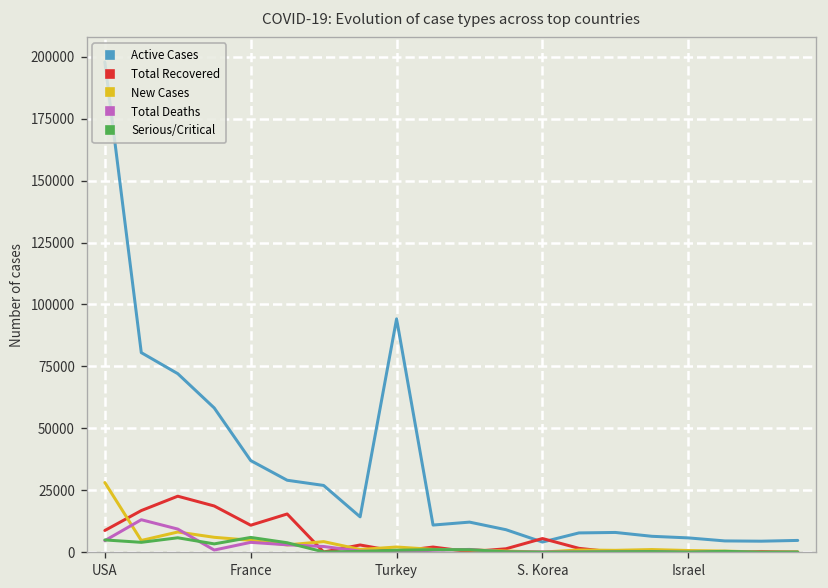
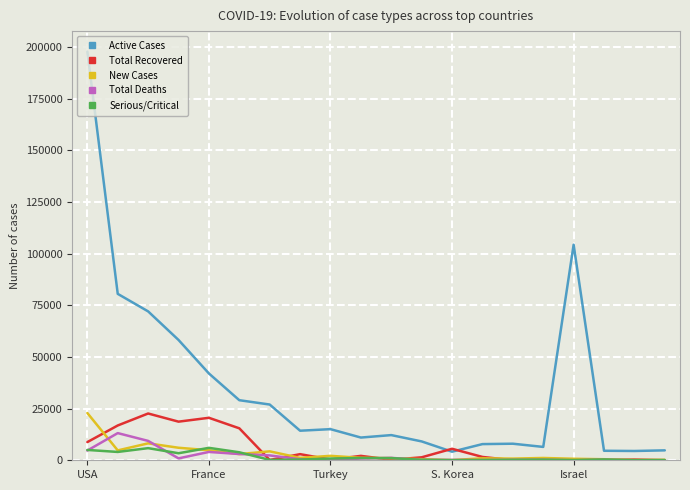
  {
    "Active Cases": {
-     "France": 37000,
-     "Turkey": 94000,
+     "France": 42000,
+     "Turkey": 15000,
      "S. Korea": 4000,
-     "Israel": 6000
+     "Israel": 104000
    },
    "Total Recovered": {
      "USA": 9000,
-     "France": 11000,
+     "France": 21000,
      "S. Korea": 6000
    },
    "New Cases": {
-     "USA": 28000,
+     "USA": 23000,
      "Turkey": 2000
    }
  }
